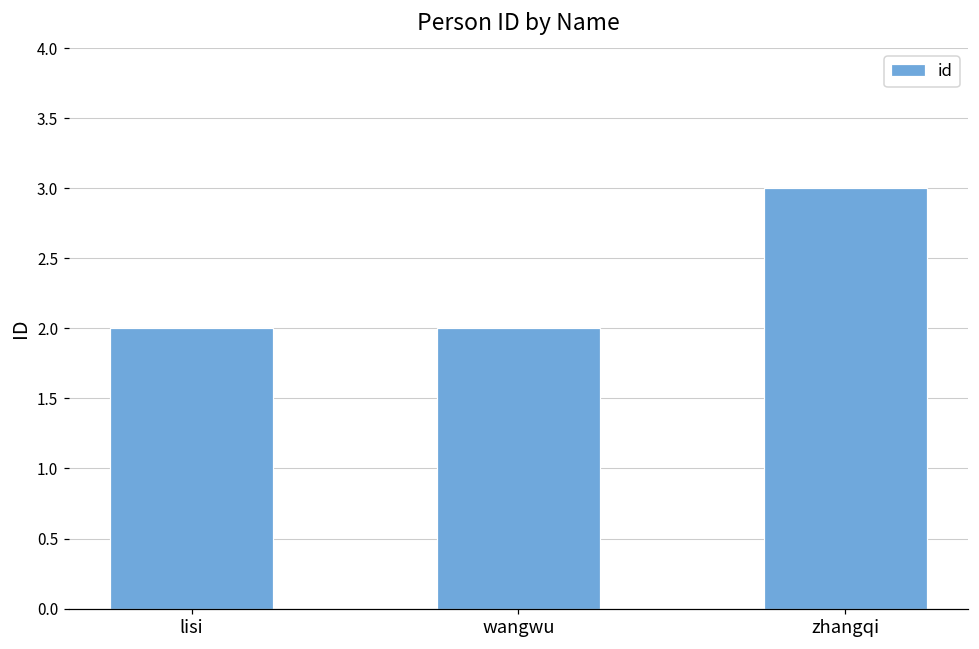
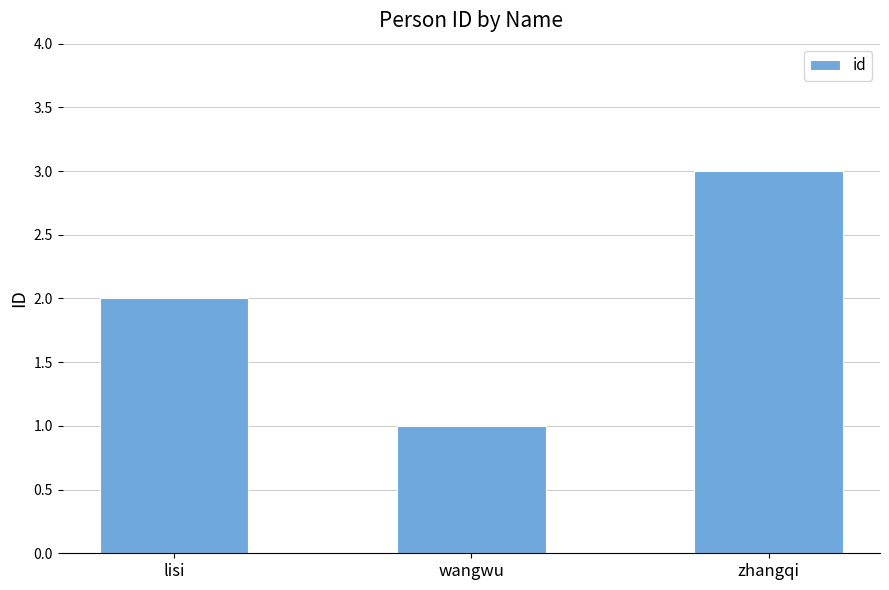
  {
    "lisi": 2,
-   "wangwu": 2,
+   "wangwu": 1,
    "zhangqi": 3
  }
